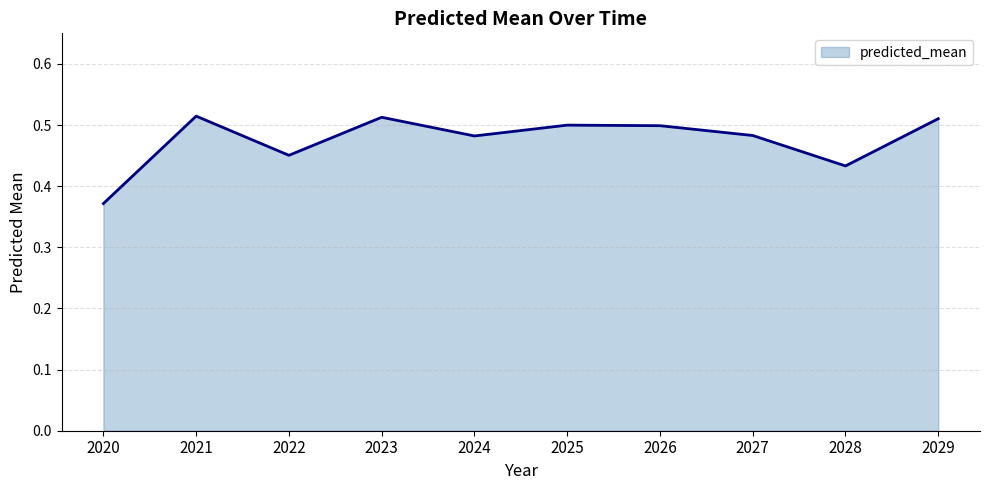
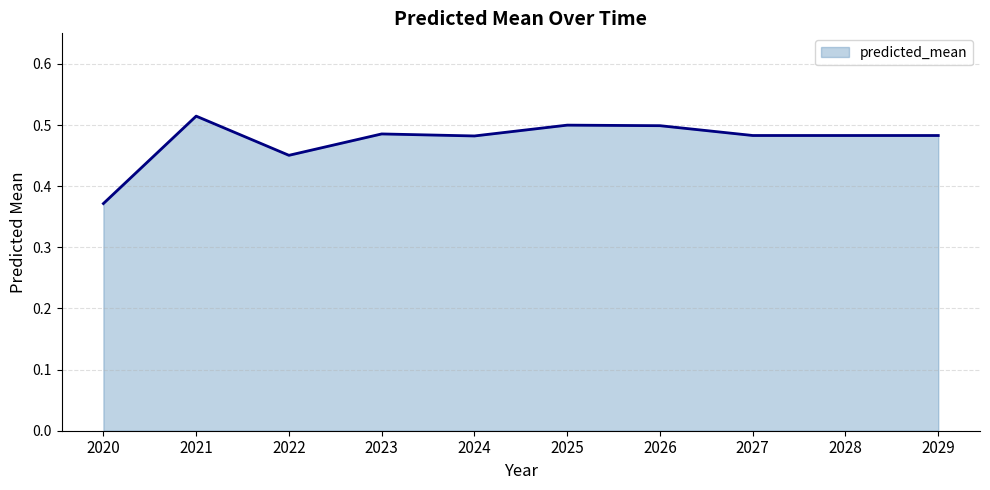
  {
    "2020": 0.37,
    "2021": 0.51,
    "2022": 0.45,
-   "2023": 0.51,
+   "2023": 0.49,
    "2024": 0.48,
    "2025": 0.50,
    "2026": 0.50,
    "2027": 0.48,
-   "2028": 0.43,
-   "2029": 0.51
+   "2028": 0.48,
+   "2029": 0.48
  }
